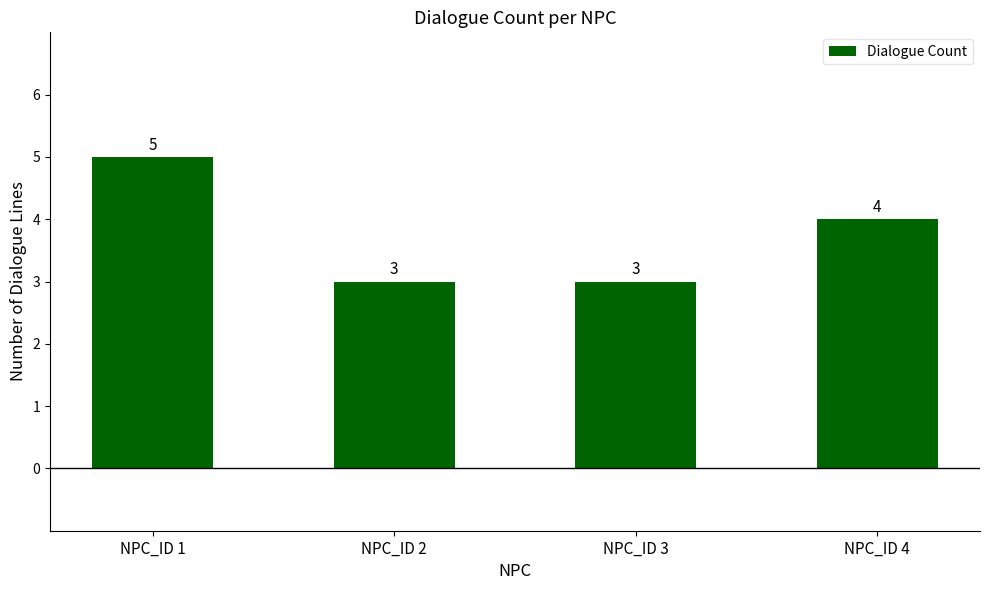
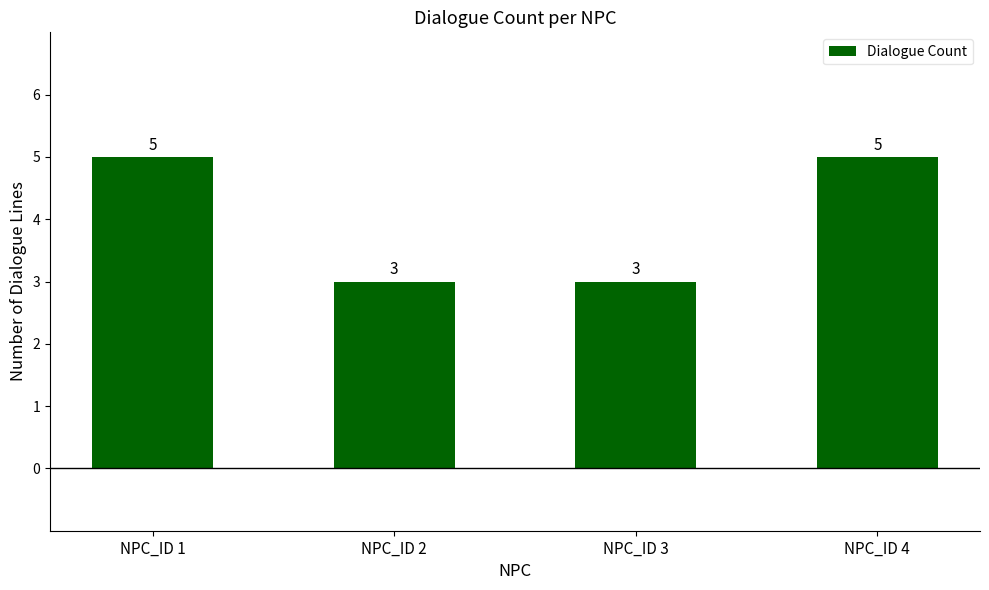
  {
    "NPC_ID 1": 5,
    "NPC_ID 2": 3,
    "NPC_ID 3": 3,
-   "NPC_ID 4": 4
+   "NPC_ID 4": 5
  }
